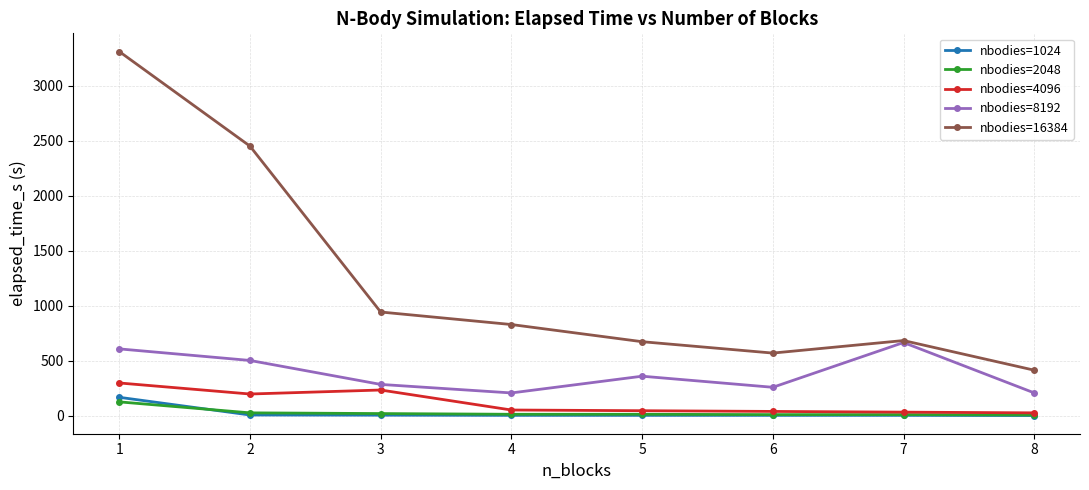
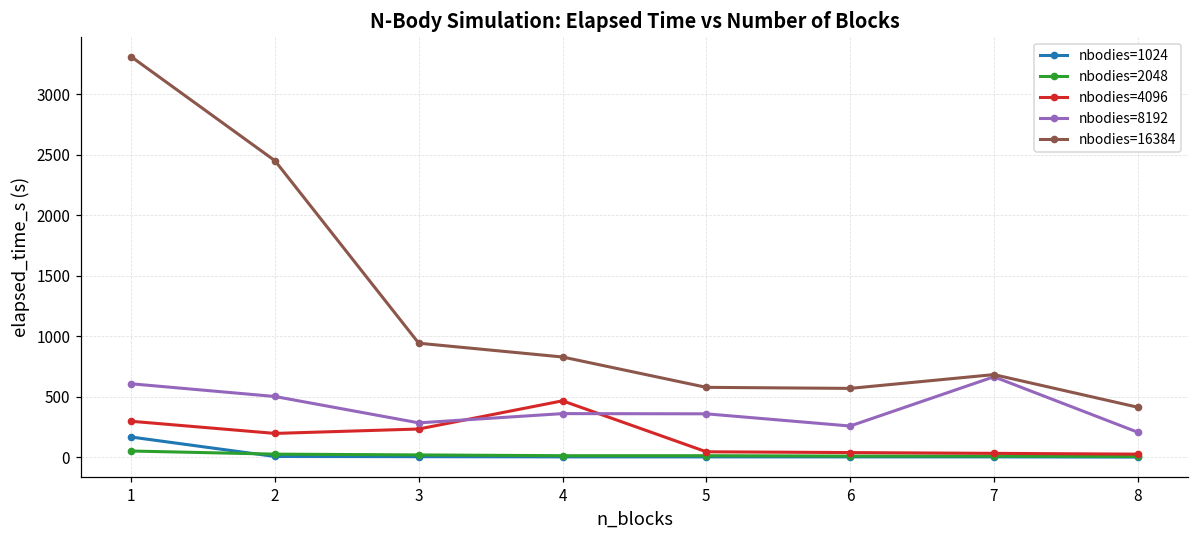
  {
    "nbodies=1024": {
      "1": 170
    },
    "nbodies=2048": {
-     "1": 130
+     "1": 50
    },
    "nbodies=4096": {
      "1": 300,
      "2": 200,
      "3": 230,
-     "4": 50,
+     "4": 470,
      "5": 50,
      "6": 40
    },
    "nbodies=8192": {
      "1": 610,
      "2": 500,
      "3": 280,
-     "4": 210,
+     "4": 360,
      "5": 360,
      "6": 260,
      "8": 210
    },
    "nbodies=16384": {
      "1": 3310,
      "2": 2450,
      "3": 940,
      "4": 830,
-     "5": 670,
+     "5": 580,
      "6": 570,
      "8": 410
    }
  }
